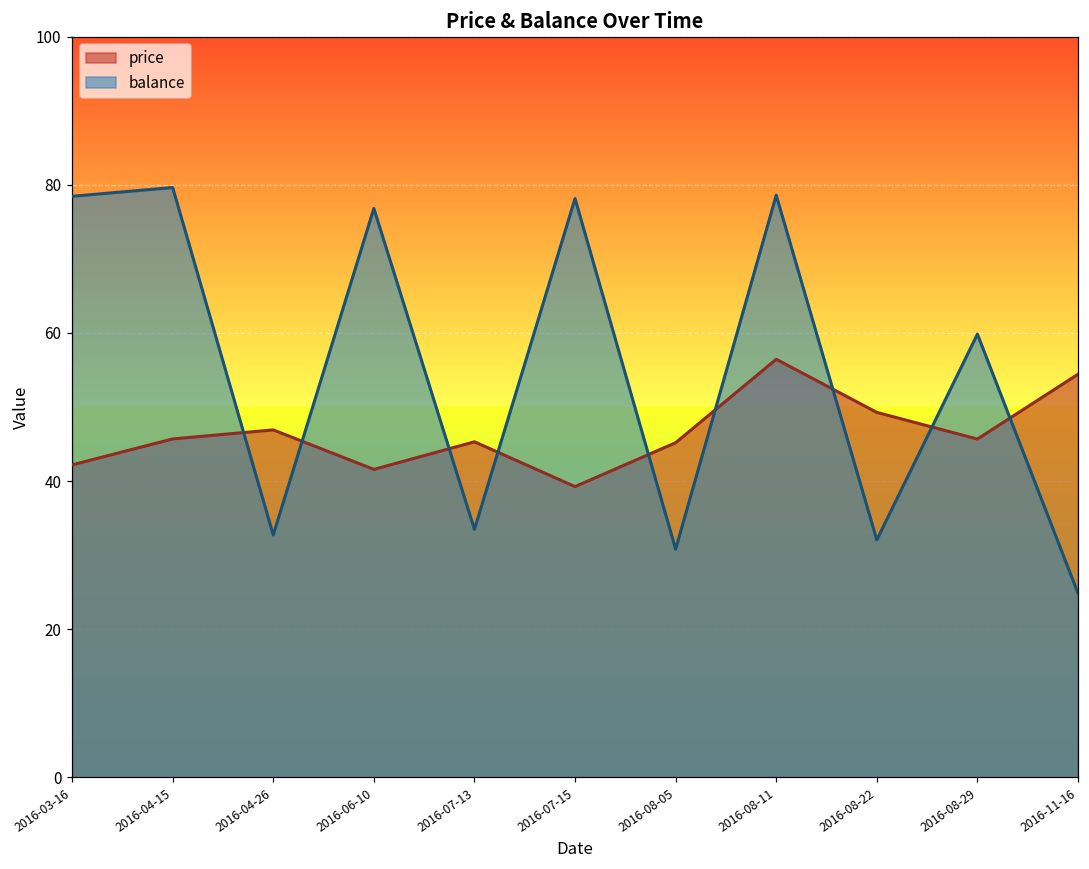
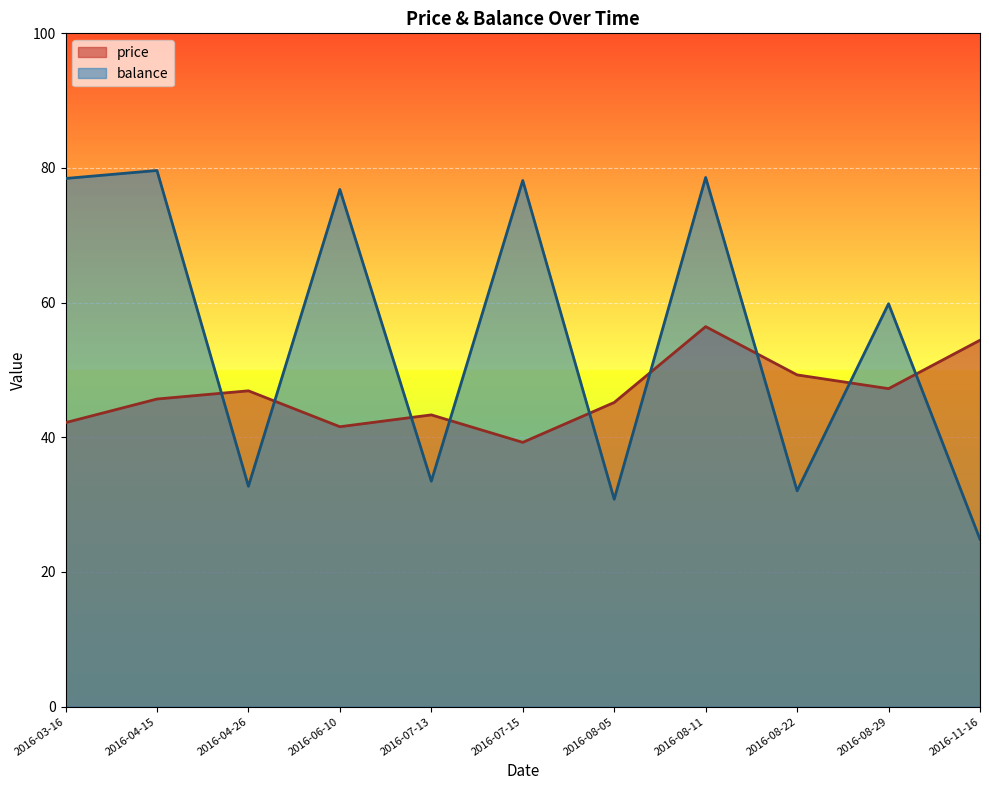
  {
    "price": {
      "2016-03-16": 42,
      "2016-04-15": 46,
      "2016-04-26": 47,
      "2016-06-10": 42,
-     "2016-07-13": 45,
+     "2016-07-13": 43,
      "2016-07-15": 39,
      "2016-08-05": 45,
      "2016-08-11": 56,
      "2016-08-22": 49,
-     "2016-08-29": 46,
+     "2016-08-29": 47,
      "2016-11-16": 54
    },
    "balance": {
      "2016-03-16": 78,
      "2016-04-15": 80,
      "2016-04-26": 33,
      "2016-06-10": 77,
      "2016-07-13": 33,
      "2016-07-15": 78,
      "2016-08-05": 31,
      "2016-08-11": 79,
      "2016-08-22": 32,
      "2016-08-29": 60,
      "2016-11-16": 25
    }
  }
